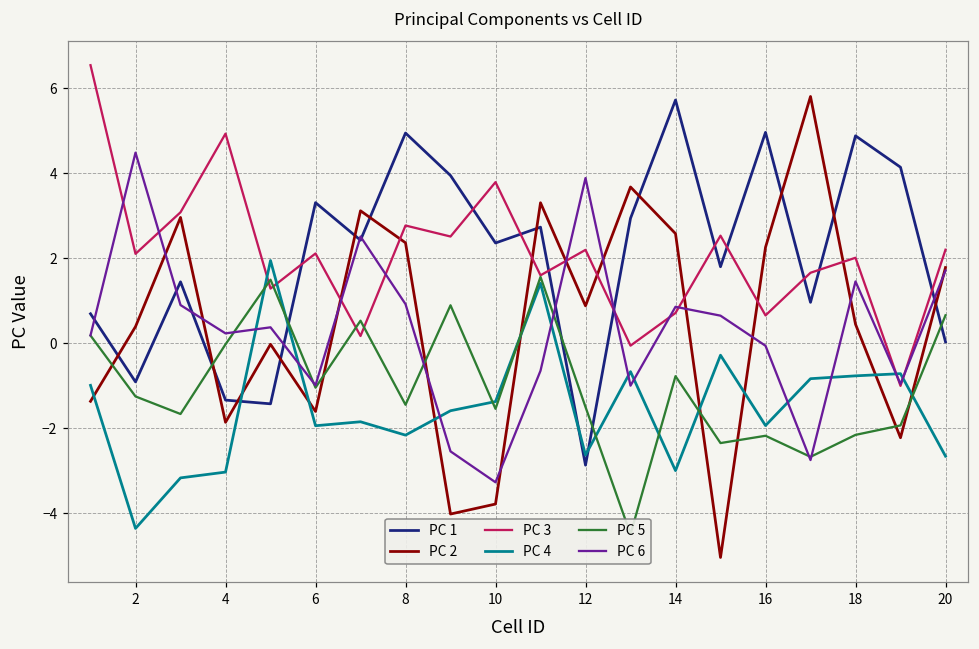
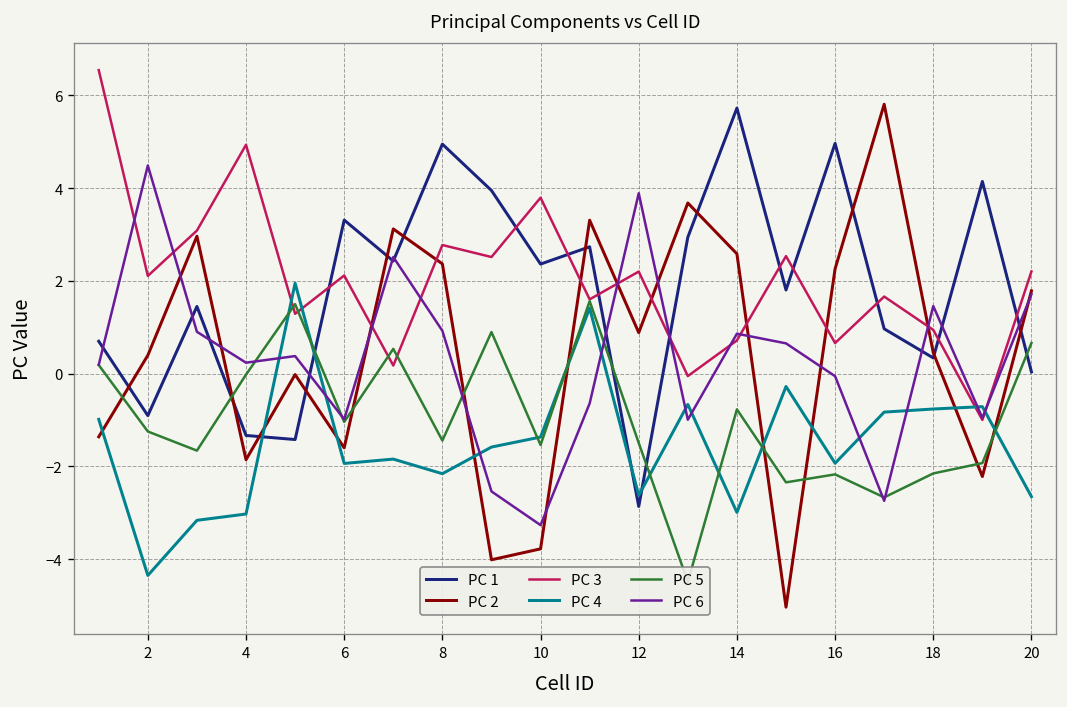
  {
    "PC 1": {
      "2": -0.9,
      "4": -1.3,
      "6": 3.3,
      "8": 4.9,
      "10": 2.4,
      "12": -2.9,
      "14": 5.7,
      "16": 5.0,
-     "18": 4.9,
+     "18": 0.3,
      "20": 0.0
    },
    "PC 2": {
      "2": 0.4,
      "4": -1.9,
      "6": -1.6,
      "8": 2.4,
      "10": -3.8,
      "12": 0.9,
      "14": 2.6,
      "16": 2.3,
      "18": 0.5,
      "20": 1.8
    },
    "PC 3": {
      "2": 2.1,
      "4": 4.9,
      "6": 2.1,
      "8": 2.8,
      "10": 3.8,
      "12": 2.2,
      "14": 0.7,
      "16": 0.7,
-     "18": 2.0,
+     "18": 0.9,
      "20": 2.2
    },
    "PC 4": {
      "2": -4.4,
      "4": -3.0,
      "6": -1.9,
      "8": -2.2,
      "10": -1.4,
      "12": -2.6,
      "14": -3.0,
      "16": -1.9,
      "18": -0.8,
      "20": -2.7
    },
    "PC 5": {
      "2": -1.2,
      "4": 0.0,
      "8": -1.4,
      "10": -1.5,
      "12": -1.5,
      "14": -0.8,
      "16": -2.2,
      "18": -2.2,
      "20": 0.7
    },
    "PC 6": {
      "2": 4.5,
      "4": 0.2,
      "8": 0.9,
      "10": -3.3,
      "12": 3.9,
      "14": 0.9,
      "16": -0.1,
      "18": 1.5,
      "20": 1.7
    }
  }
